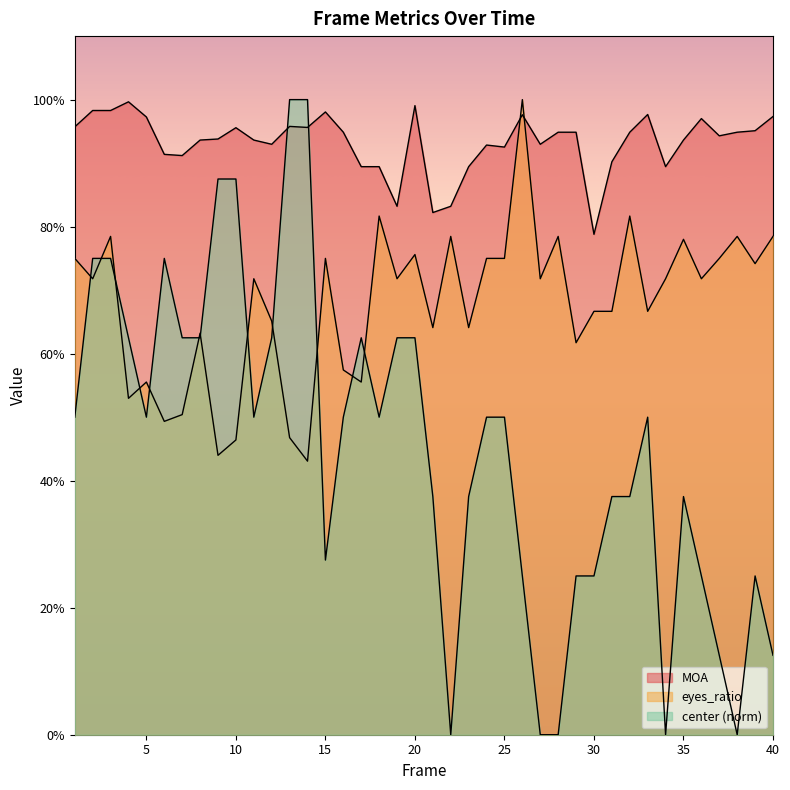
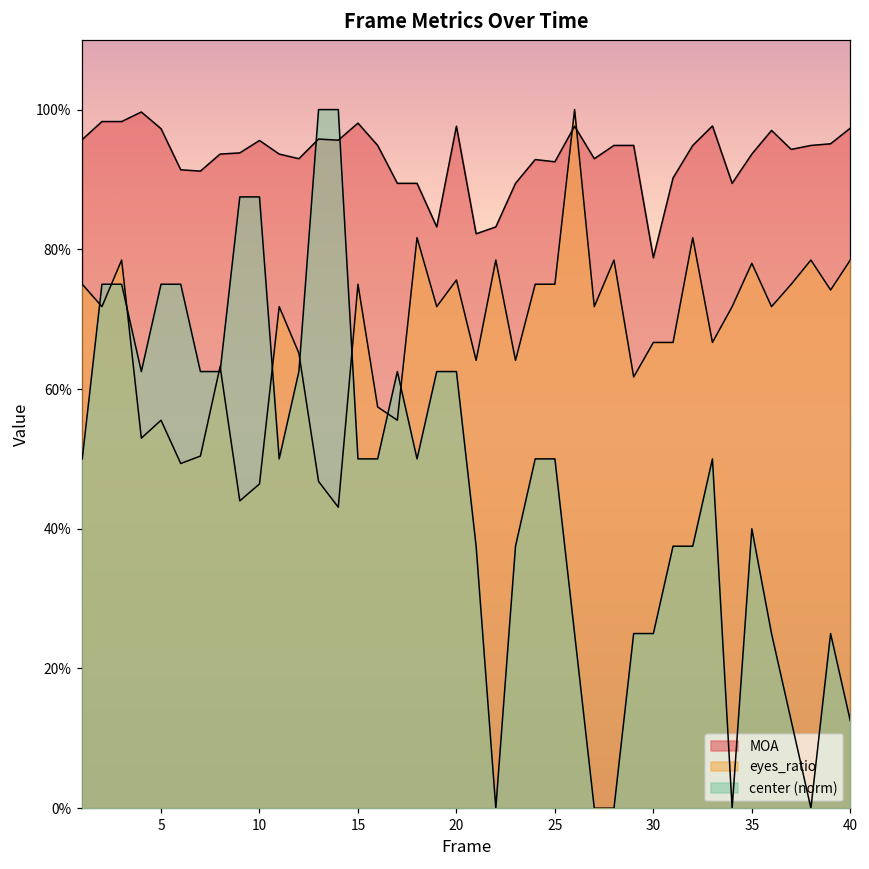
  {
    "MOA": {
      "5": "97%",
      "10": "96%",
      "15": "98%",
-     "20": "99%",
+     "20": "98%",
      "25": "93%",
      "30": "79%",
      "35": "94%",
      "40": "97%"
    },
    "eyes_ratio": {
      "5": "56%",
      "10": "46%",
      "15": "75%",
      "20": "76%",
      "25": "75%",
      "30": "67%",
      "35": "78%",
      "40": "78%"
    },
    "center (norm)": {
-     "5": "50%",
+     "5": "75%",
      "10": "88%",
-     "15": "27%",
+     "15": "50%",
      "20": "63%",
      "25": "50%",
      "30": "25%",
-     "35": "38%",
+     "35": "40%",
      "40": "13%"
    }
  }
